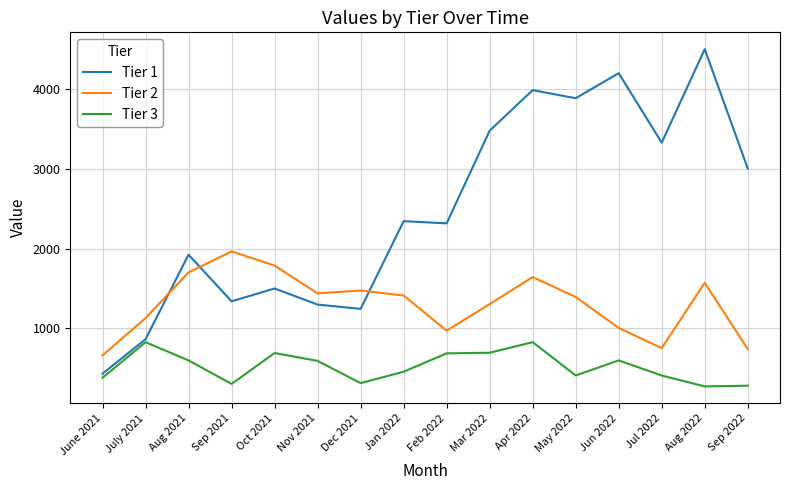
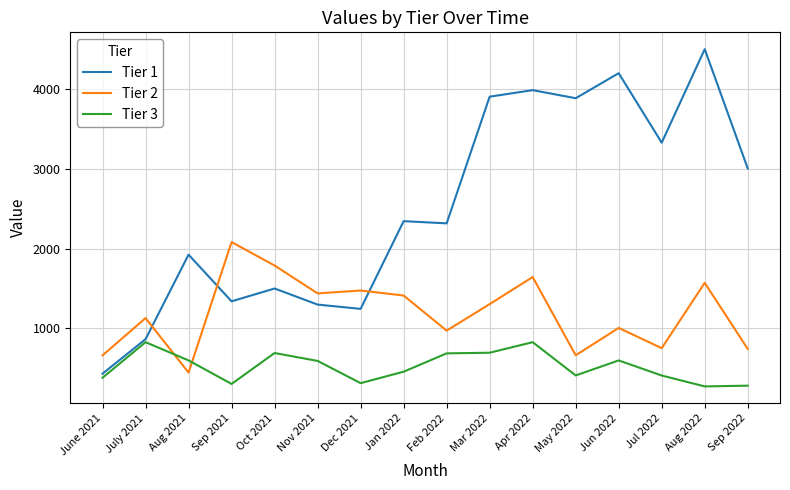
  {
    "Tier 1": {
      "June 2021": 400,
      "July 2021": 900,
      "Aug 2021": 1900,
      "Sep 2021": 1300,
      "Oct 2021": 1500,
      "Nov 2021": 1300,
      "Dec 2021": 1200,
      "Jan 2022": 2300,
      "Feb 2022": 2300,
-     "Mar 2022": 3500,
+     "Mar 2022": 3900,
      "Apr 2022": 4000,
      "May 2022": 3900,
      "Jun 2022": 4200,
      "Jul 2022": 3300,
      "Aug 2022": 4500,
      "Sep 2022": 3000
    },
    "Tier 2": {
      "June 2021": 700,
      "July 2021": 1100,
-     "Aug 2021": 1700,
-     "Sep 2021": 2000,
+     "Aug 2021": 400,
+     "Sep 2021": 2100,
      "Oct 2021": 1800,
      "Nov 2021": 1400,
      "Dec 2021": 1500,
      "Jan 2022": 1400,
      "Feb 2022": 1000,
      "Mar 2022": 1300,
      "Apr 2022": 1600,
-     "May 2022": 1400,
+     "May 2022": 700,
      "Jun 2022": 1000,
      "Jul 2022": 800,
      "Aug 2022": 1600,
      "Sep 2022": 700
    },
    "Tier 3": {
      "June 2021": 400,
      "July 2021": 800,
      "Aug 2021": 600,
      "Sep 2021": 300,
      "Oct 2021": 700,
      "Nov 2021": 600,
      "Dec 2021": 300,
      "Jan 2022": 500,
      "Feb 2022": 700,
      "Mar 2022": 700,
      "Apr 2022": 800,
      "May 2022": 400,
      "Jun 2022": 600,
      "Jul 2022": 400,
      "Aug 2022": 300,
      "Sep 2022": 300
    }
  }
